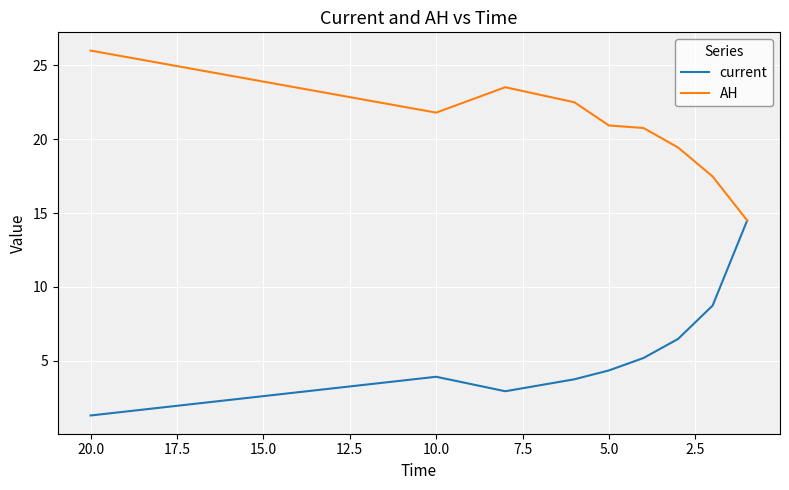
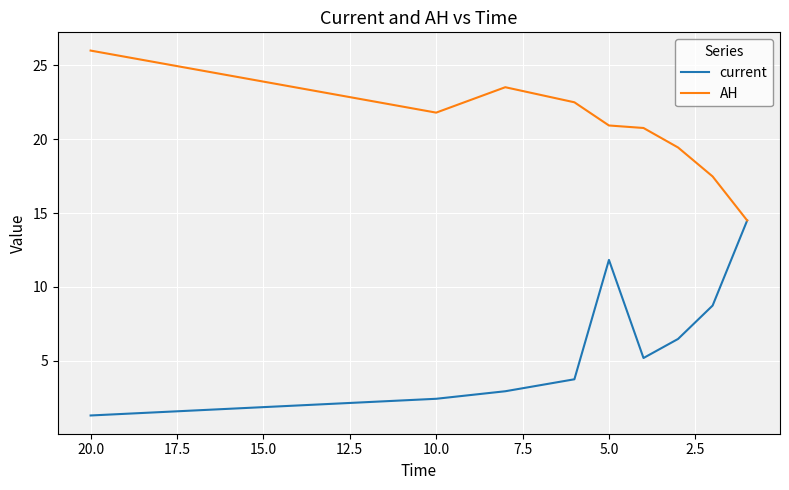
  {
    "current": {
      "20.0": 1.3,
-     "10.0": 3.9,
-     "5.0": 4.4
+     "10.0": 2.4,
+     "5.0": 11.8
    },
    "AH": {
      "20.0": 26.0,
      "10.0": 21.8,
      "5.0": 20.9
    }
  }
